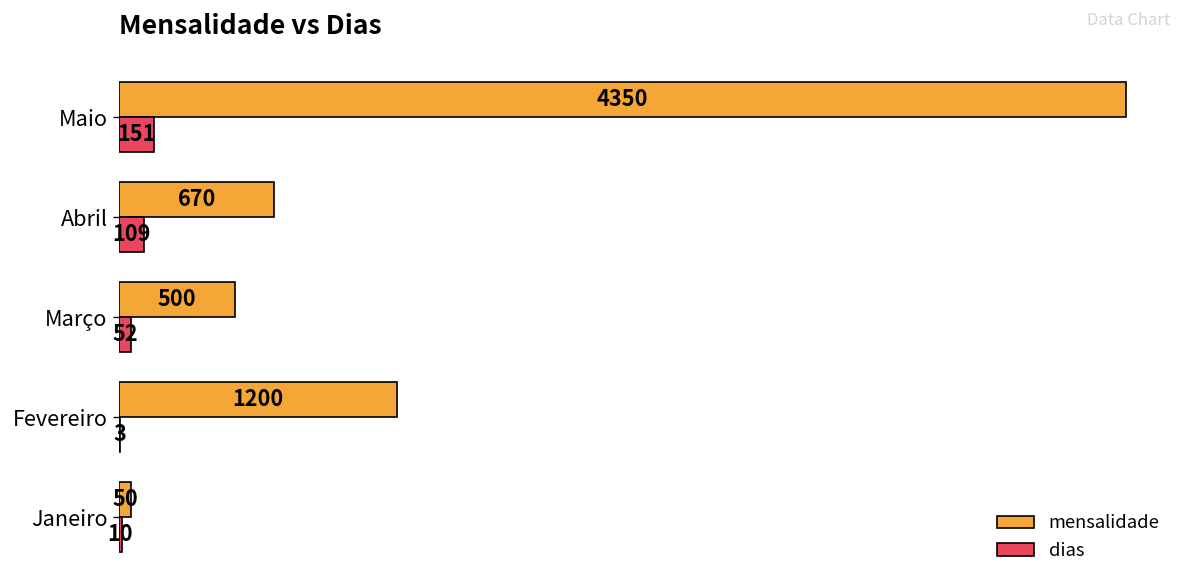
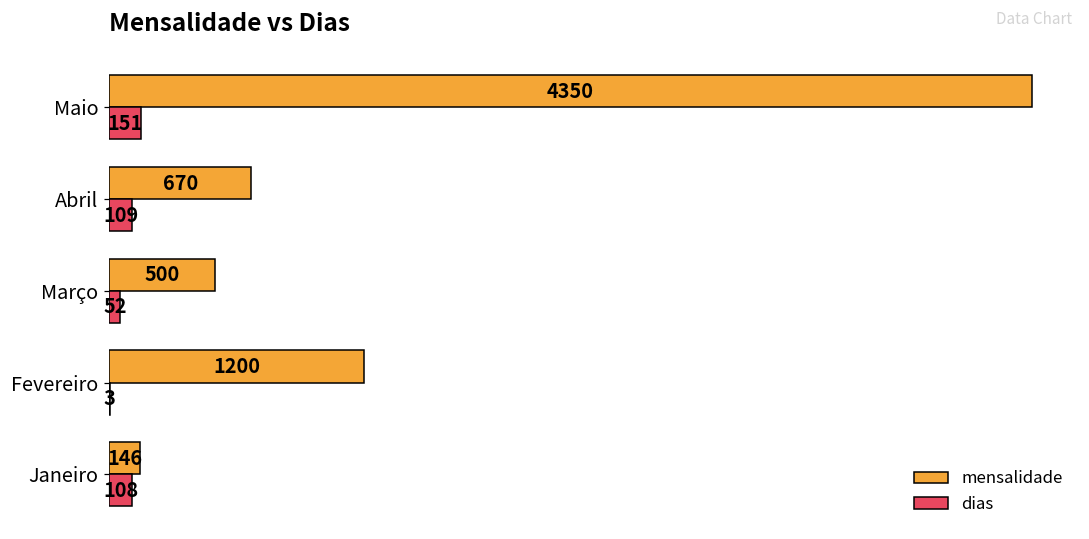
  {
    "mensalidade": {
      "Maio": 4350,
      "Abril": 670,
      "Março": 500,
      "Fevereiro": 1200,
-     "Janeiro": 50
+     "Janeiro": 146
    },
    "dias": {
      "Maio": 151,
      "Abril": 109,
      "Março": 52,
      "Fevereiro": 3,
-     "Janeiro": 10
+     "Janeiro": 108
    }
  }
